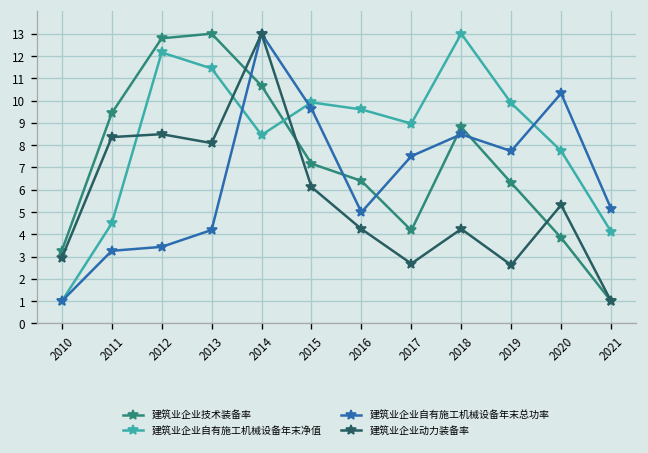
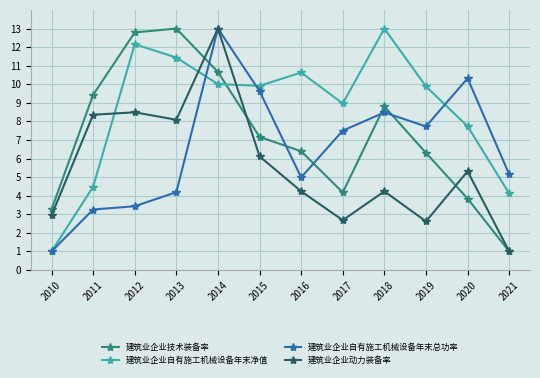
  {
    "建筑业企业自有施工机械设备年末净值": {
      "2011": 4.5,
      "2012": 12.2,
      "2013": 11.4,
-     "2014": 8.5,
+     "2014": 10.0,
      "2015": 9.9,
-     "2016": 9.6,
+     "2016": 10.6,
      "2017": 9.0,
      "2018": 13.0,
      "2019": 9.9,
      "2020": 7.7,
      "2021": 4.1
    },
    "建筑业企业自有施工机械设备年末总功率": {
      "2011": 3.3,
      "2012": 3.4,
      "2013": 4.2,
      "2015": 9.6,
      "2016": 5.0,
      "2017": 7.5,
      "2018": 8.5,
      "2019": 7.7,
      "2020": 10.3,
      "2021": 5.2
    }
  }
